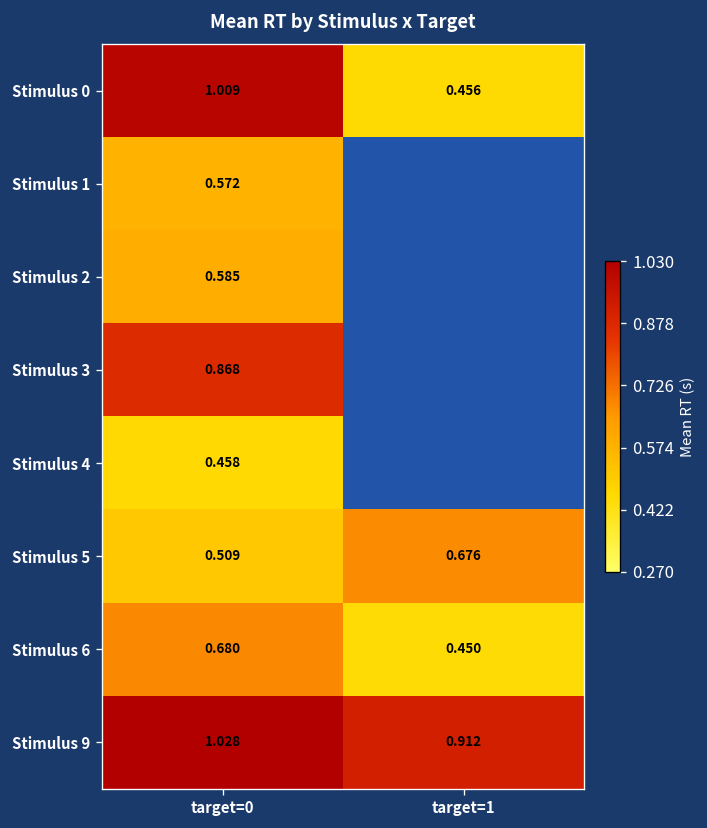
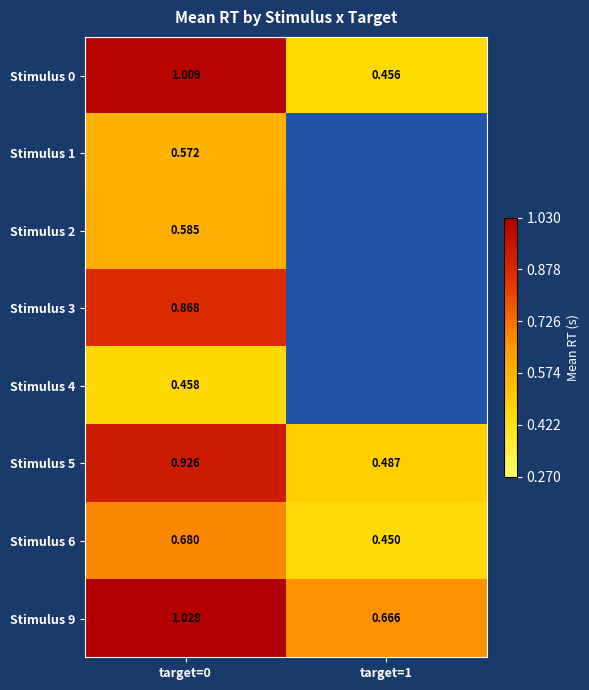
  {
    "Stimulus 0": {
      "target=0": 1.009,
      "target=1": 0.456
    },
    "Stimulus 1": {
      "target=0": 0.572
    },
    "Stimulus 2": {
      "target=0": 0.585
    },
    "Stimulus 3": {
      "target=0": 0.868
    },
    "Stimulus 4": {
      "target=0": 0.458
    },
    "Stimulus 5": {
-     "target=0": 0.509,
-     "target=1": 0.676
+     "target=0": 0.926,
+     "target=1": 0.487
    },
    "Stimulus 6": {
      "target=0": 0.680,
      "target=1": 0.450
    },
    "Stimulus 9": {
      "target=0": 1.028,
-     "target=1": 0.912
+     "target=1": 0.666
    }
  }
